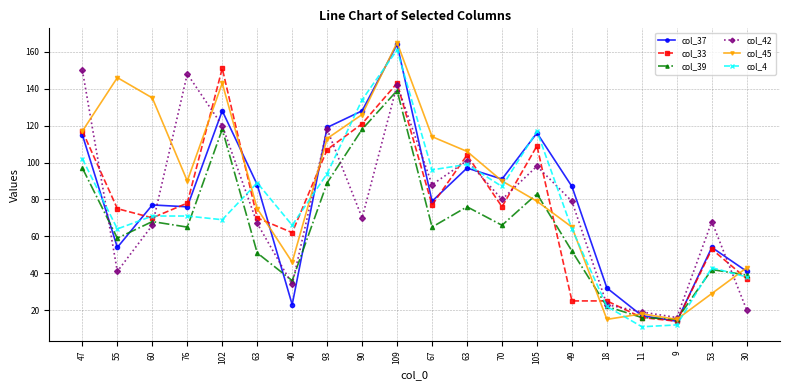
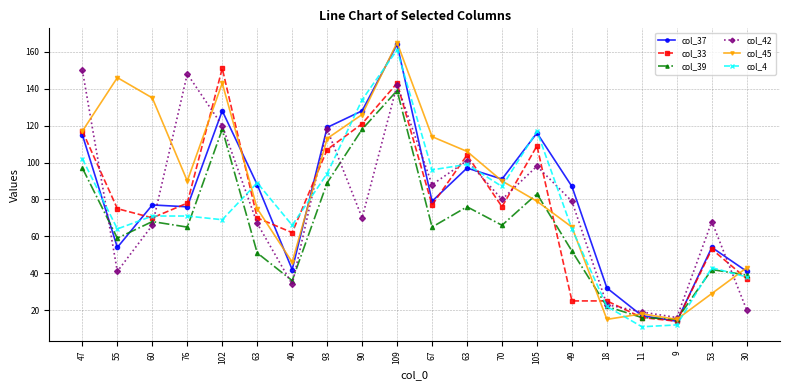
  {
    "col_37": {
      "47": 115,
      "55": 54,
      "60": 77,
      "76": 76,
      "102": 128,
-     "40": 23,
+     "40": 42,
      "90": 128,
      "67": 79,
      "49": 87,
      "18": 32,
      "30": 41
    },
    "col_33": {
      "55": 75,
      "76": 78,
      "102": 151,
      "40": 62,
      "93": 107,
      "90": 121,
      "67": 77,
      "70": 76,
      "105": 109,
      "49": 25,
      "18": 25
    },
    "col_39": {
      "47": 97,
      "55": 59,
      "60": 68,
      "76": 65,
      "102": 118,
      "40": 36,
      "93": 89,
      "90": 118,
      "109": 139,
      "67": 65,
      "70": 66,
      "105": 83,
      "49": 52
    },
    "col_42": {
      "47": 150,
      "55": 41,
      "60": 66,
      "76": 148,
      "102": 120,
      "40": 34,
      "90": 70,
      "67": 88,
      "70": 80,
      "105": 98,
      "49": 79,
      "53": 68,
      "30": 20
    },
    "col_45": {
      "55": 146,
      "60": 135,
      "76": 90,
      "102": 143,
      "40": 46,
      "93": 113,
      "90": 126,
      "67": 114,
      "105": 79,
      "18": 15,
      "53": 29,
      "30": 43
    },
    "col_4": {
      "47": 102,
      "55": 64,
      "76": 71,
      "102": 69,
      "40": 66,
      "93": 94,
      "90": 134,
      "109": 161,
      "67": 96,
      "70": 87,
      "11": 11,
      "9": 12
    }
  }
